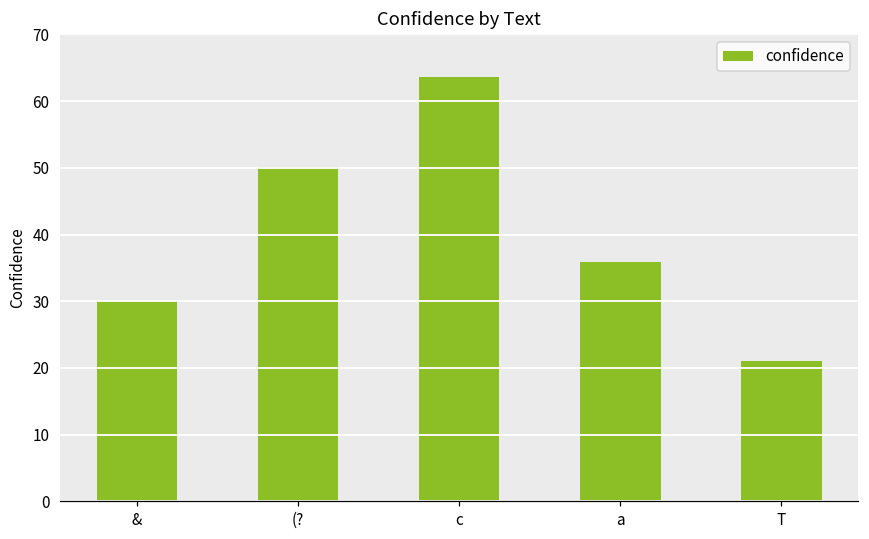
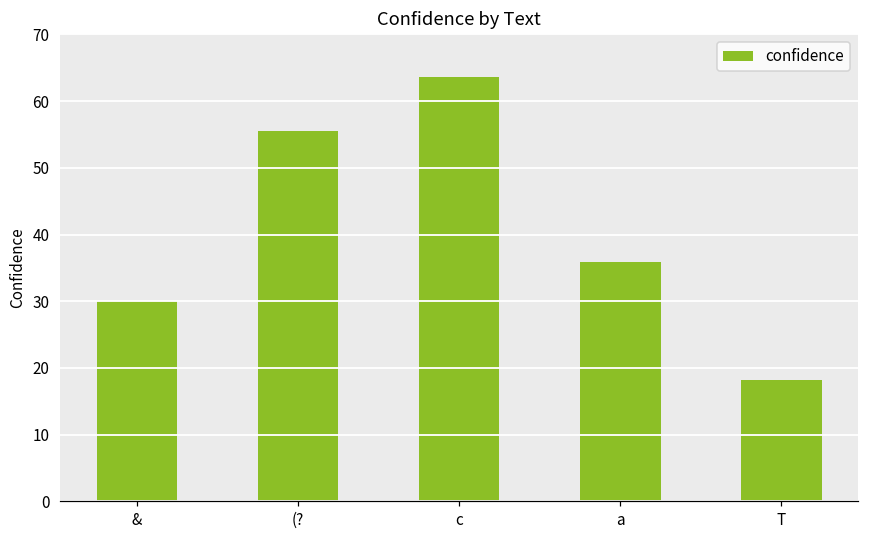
  {
    "&": 30,
-   "(?": 50,
+   "(?": 56,
    "c": 64,
    "a": 36,
-   "T": 21
+   "T": 18
  }
